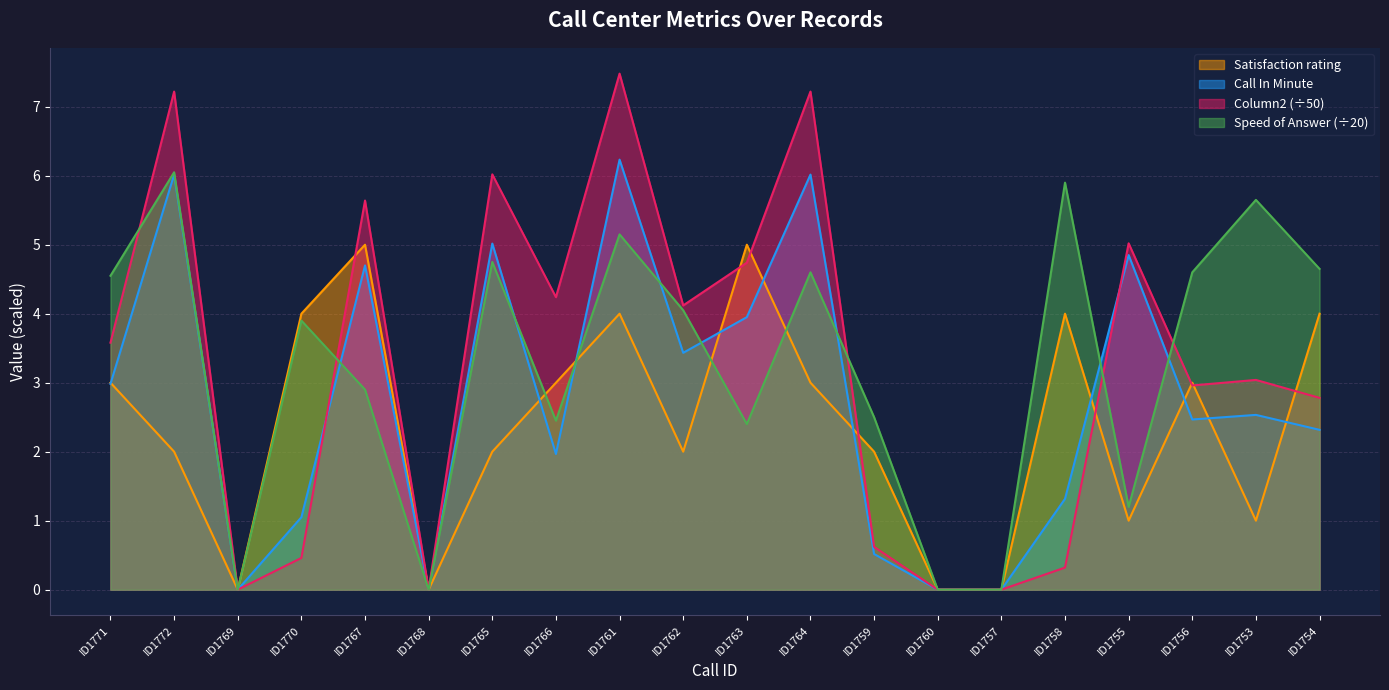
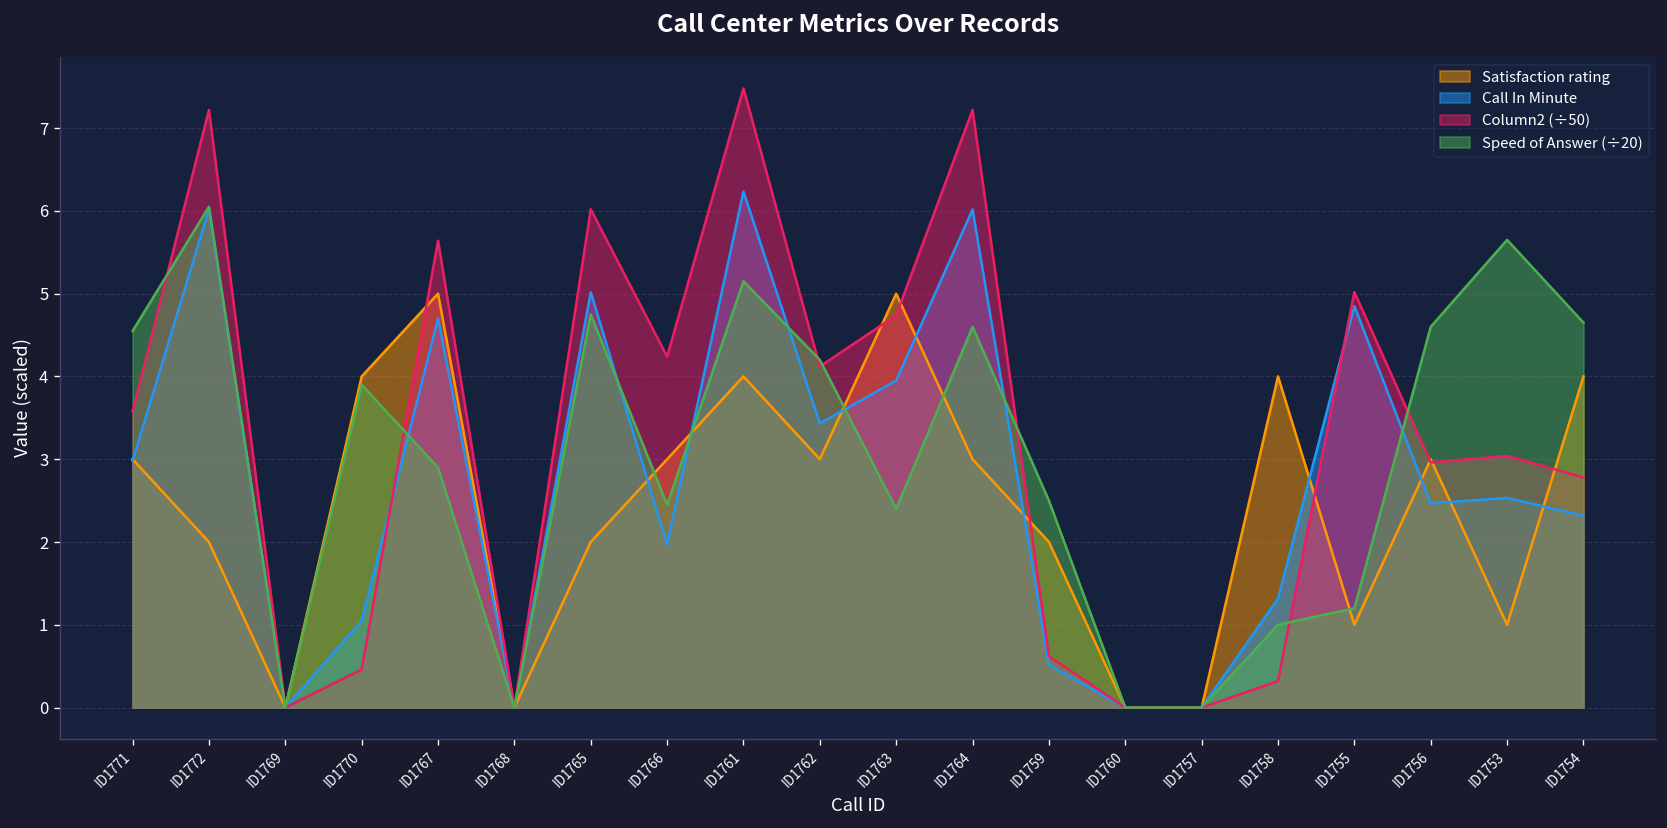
  {
    "Satisfaction rating": {
      "ID1772": 2,
      "ID1770": 4,
      "ID1767": 5,
      "ID1765": 2,
      "ID1766": 3,
      "ID1761": 4,
-     "ID1762": 2,
+     "ID1762": 3,
      "ID1763": 5,
      "ID1764": 3,
      "ID1759": 2,
      "ID1758": 4,
      "ID1755": 1,
      "ID1756": 3,
      "ID1753": 1,
      "ID1754": 4
    },
    "Call In Minute": {
      "ID1770": 1.1,
      "ID1767": 4.7,
      "ID1765": 5.0,
      "ID1766": 2.0,
      "ID1761": 6.2,
      "ID1762": 3.4,
      "ID1763": 4.0,
      "ID1764": 6.0,
      "ID1759": 0.5,
      "ID1758": 1.3,
      "ID1755": 4.9,
      "ID1756": 2.5,
      "ID1753": 2.5,
      "ID1754": 2.3
    },
    "Column2 (÷50)": {
      "ID1771": 3.6,
      "ID1772": 7.2,
      "ID1770": 0.5,
      "ID1767": 5.6,
      "ID1765": 6.0,
      "ID1766": 4.2,
      "ID1761": 7.5,
      "ID1762": 4.1,
      "ID1763": 4.7,
      "ID1764": 7.2,
      "ID1759": 0.6,
      "ID1758": 0.3,
      "ID1755": 5.0,
      "ID1756": 3.0,
      "ID1753": 3.0,
      "ID1754": 2.8
    },
    "Speed of Answer (÷20)": {
      "ID1771": 4.6,
      "ID1770": 3.9,
      "ID1767": 2.9,
      "ID1765": 4.8,
      "ID1766": 2.5,
      "ID1761": 5.2,
-     "ID1762": 4.1,
+     "ID1762": 4.2,
      "ID1763": 2.4,
      "ID1764": 4.6,
      "ID1759": 2.5,
-     "ID1758": 5.9,
+     "ID1758": 1.0,
      "ID1755": 1.2,
      "ID1756": 4.6,
      "ID1753": 5.7,
      "ID1754": 4.7
    }
  }
